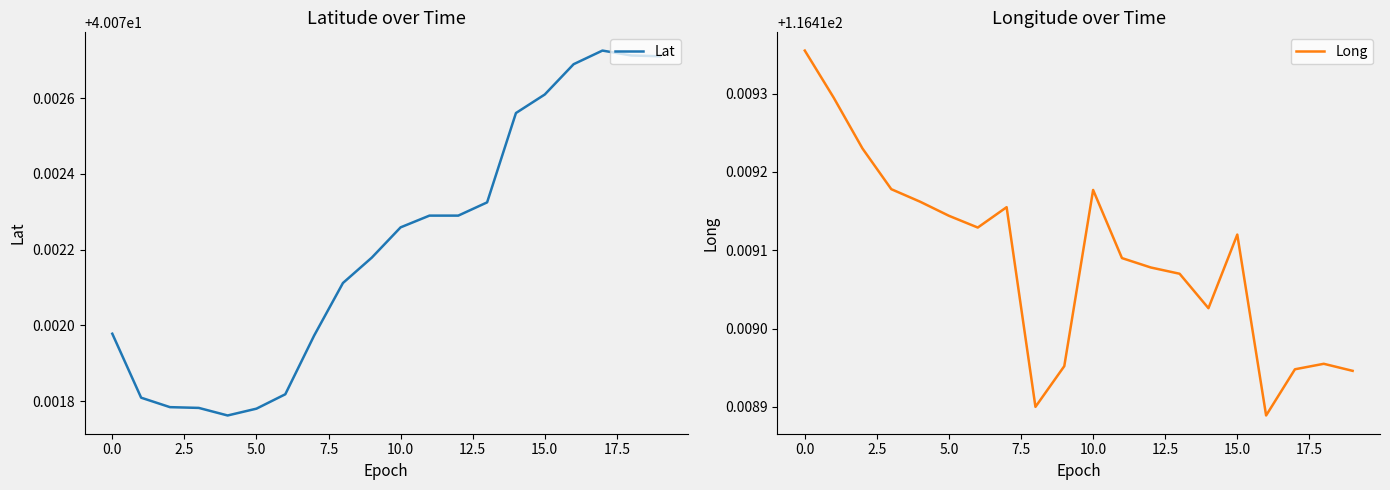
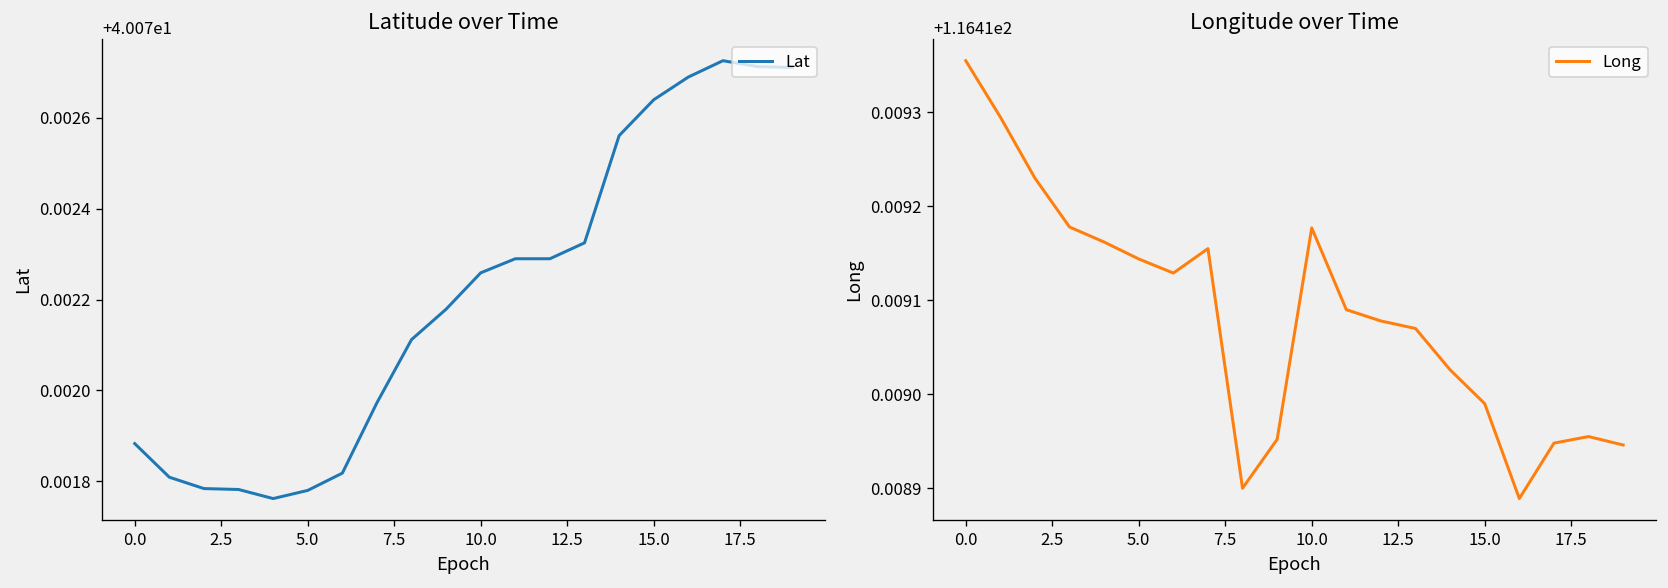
  {
    "Latitude over Time": {
-     "0.0": 40.07198,
+     "0.0": 40.07188,
      "5.0": 40.07178,
      "10.0": 40.07226,
-     "15.0": 40.07261
+     "15.0": 40.07264
    },
    "Longitude over Time": {
      "0.0": 116.41936,
      "5.0": 116.41914,
      "10.0": 116.41918,
-     "15.0": 116.41912
+     "15.0": 116.41899
    }
  }
